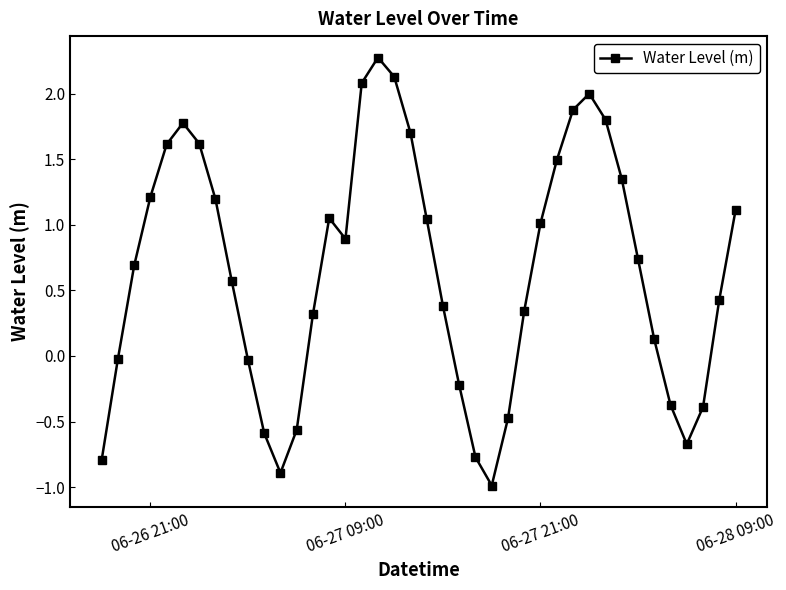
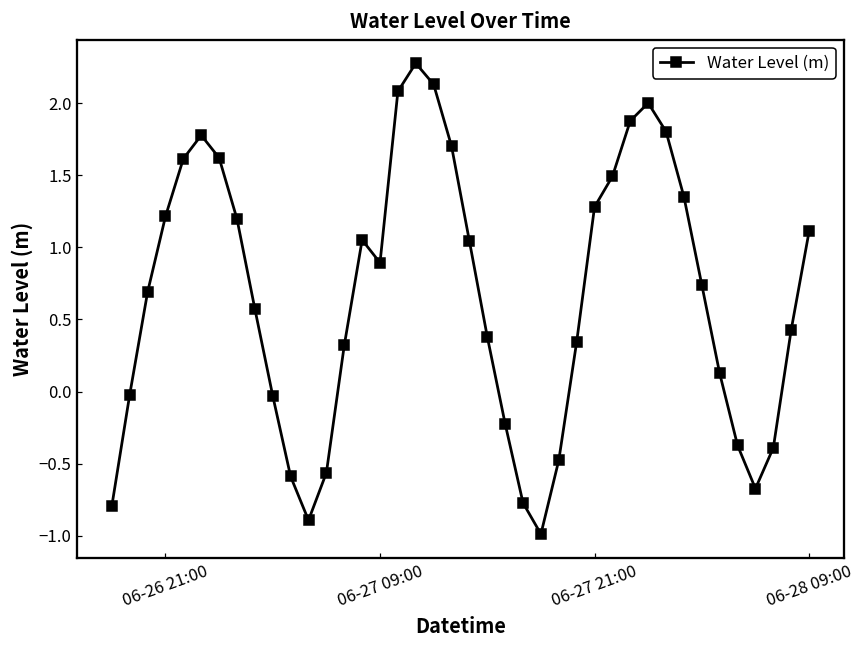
  {
    "06-26 21:00": 1.21,
    "06-27 09:00": 0.89,
-   "06-27 21:00": 1.01,
+   "06-27 21:00": 1.28,
    "06-28 09:00": 1.11
  }
